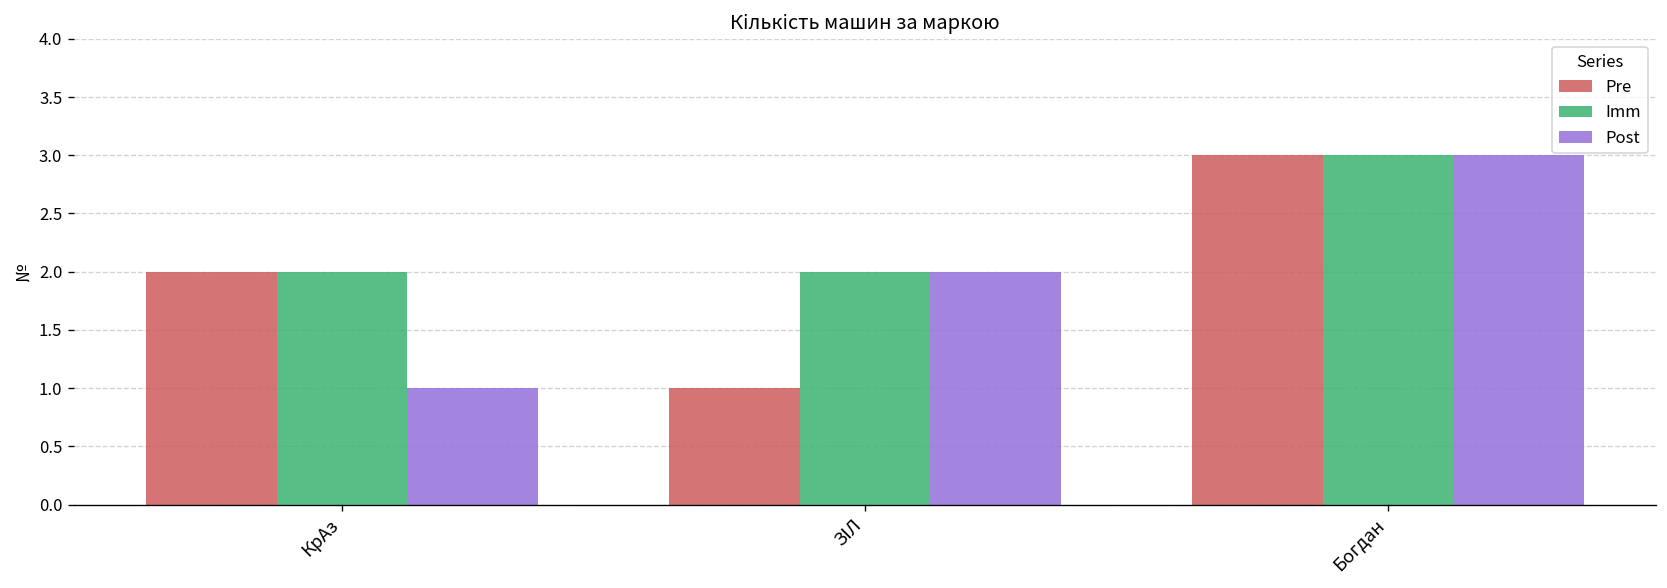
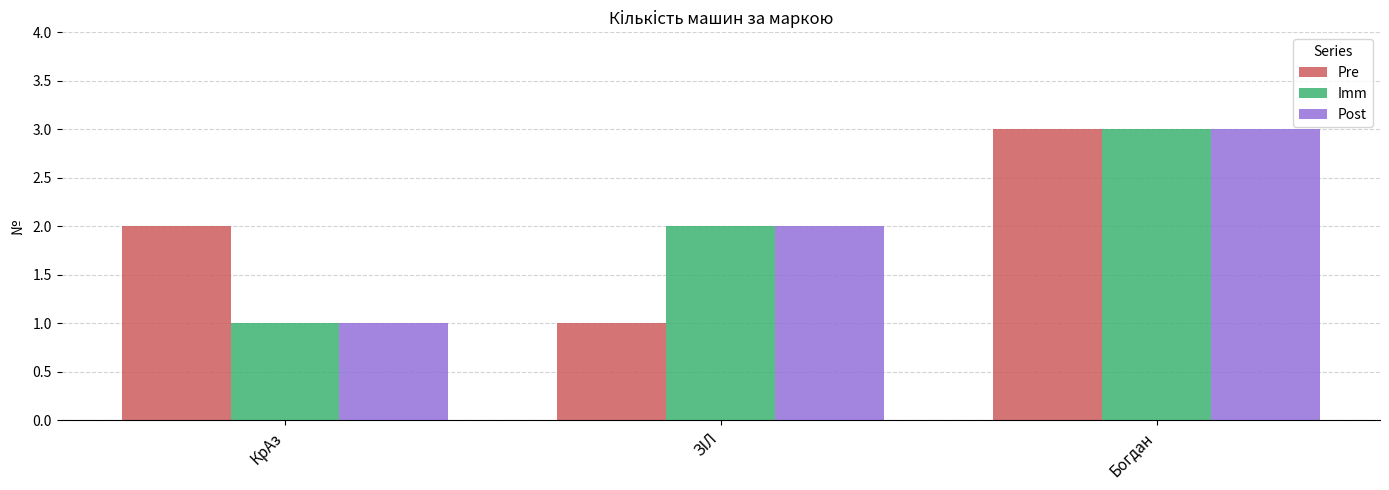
  {
    "Pre": {
      "КрАз": 2,
      "ЗІЛ": 1,
      "Богдан": 3
    },
    "Imm": {
-     "КрАз": 2,
+     "КрАз": 1,
      "ЗІЛ": 2,
      "Богдан": 3
    },
    "Post": {
      "КрАз": 1,
      "ЗІЛ": 2,
      "Богдан": 3
    }
  }
